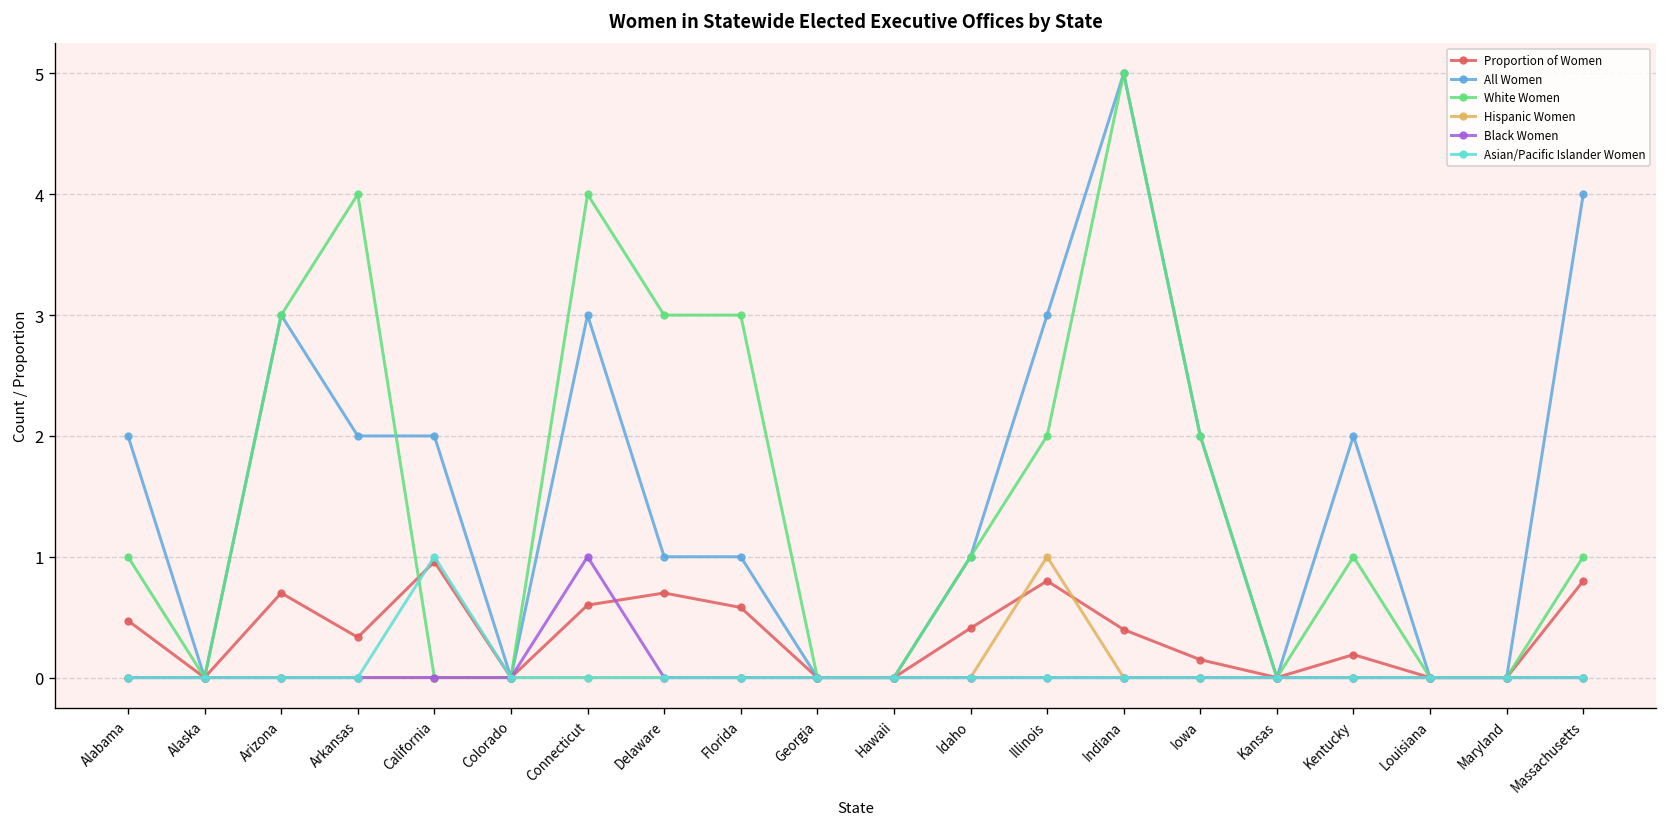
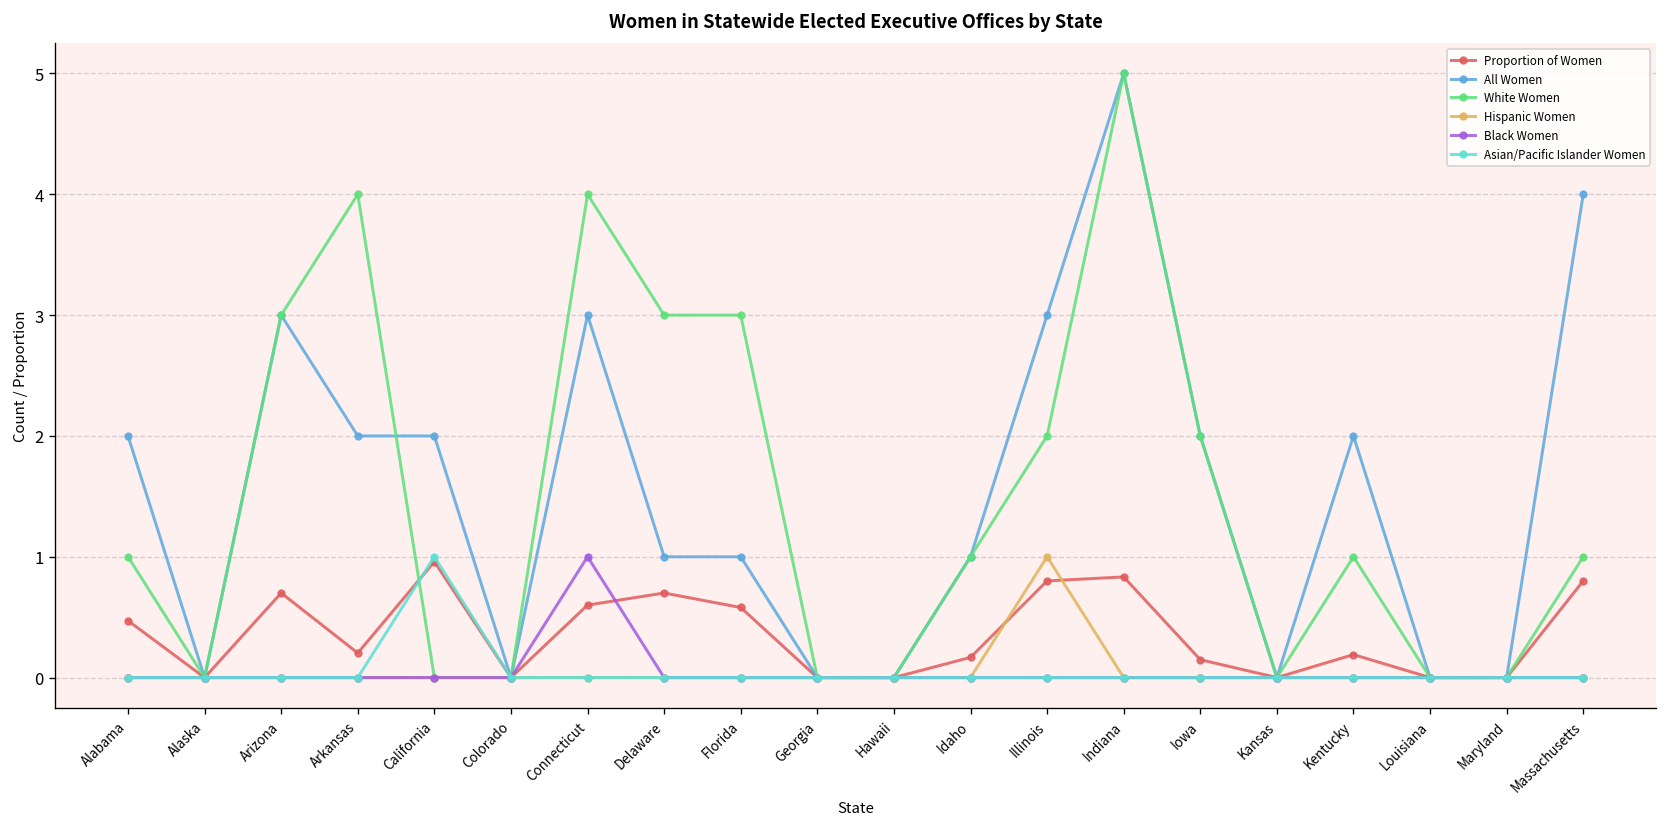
  {
    "Proportion of Women": {
      "Alabama": 0.47,
      "Arizona": 0.70,
-     "Arkansas": 0.33,
+     "Arkansas": 0.20,
      "California": 0.96,
      "Connecticut": 0.60,
      "Delaware": 0.70,
      "Florida": 0.58,
-     "Idaho": 0.41,
+     "Idaho": 0.17,
      "Illinois": 0.80,
-     "Indiana": 0.40,
+     "Indiana": 0.83,
      "Iowa": 0.15,
      "Kentucky": 0.19,
      "Massachusetts": 0.80
    },
    "White Women": {
      "Alabama": 1.00,
      "Arkansas": 4.00,
      "Connecticut": 4.00,
      "Delaware": 3.00,
      "Florida": 3.00,
      "Illinois": 2.00,
      "Kentucky": 1.00,
      "Massachusetts": 1.00
    },
    "Hispanic Women": {
      "Illinois": 1.00
    },
    "Black Women": {
      "Connecticut": 1.00
    }
  }
